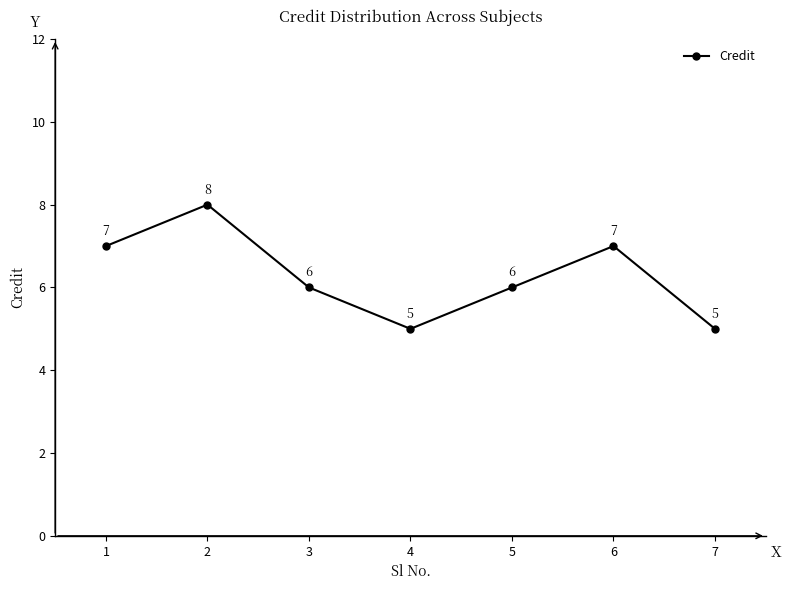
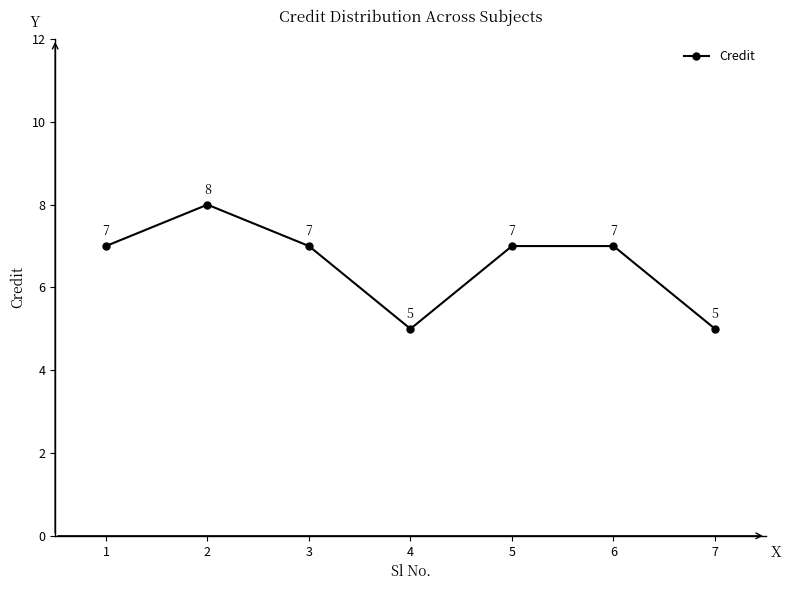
  {
    "1": 7,
    "2": 8,
-   "3": 6,
+   "3": 7,
    "4": 5,
-   "5": 6,
+   "5": 7,
    "6": 7,
    "7": 5
  }
